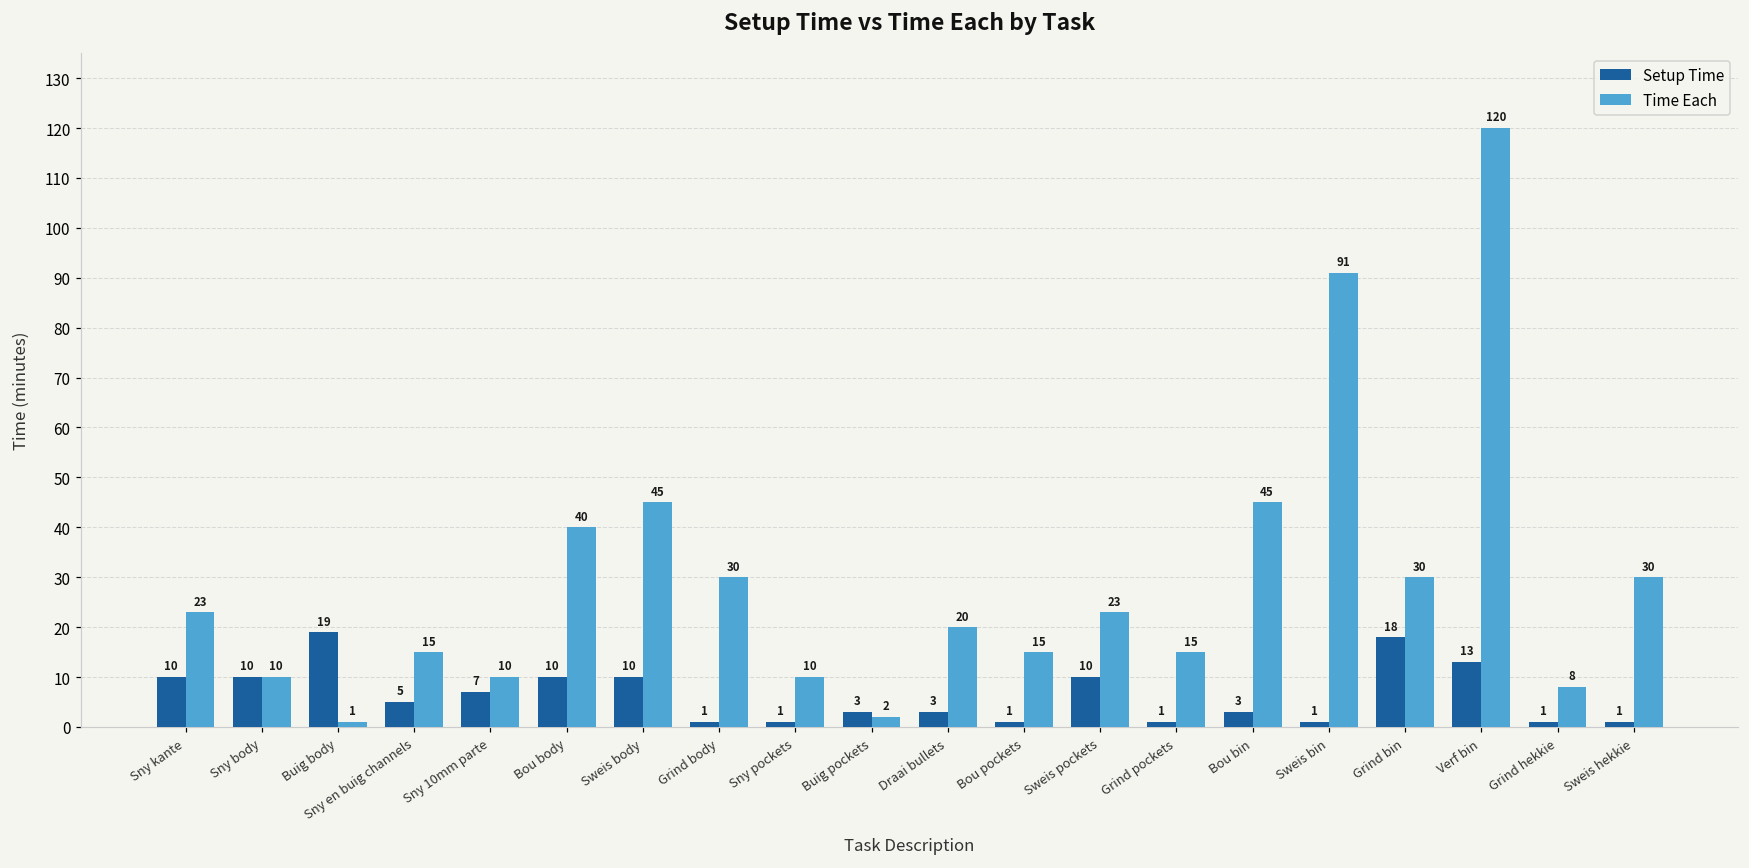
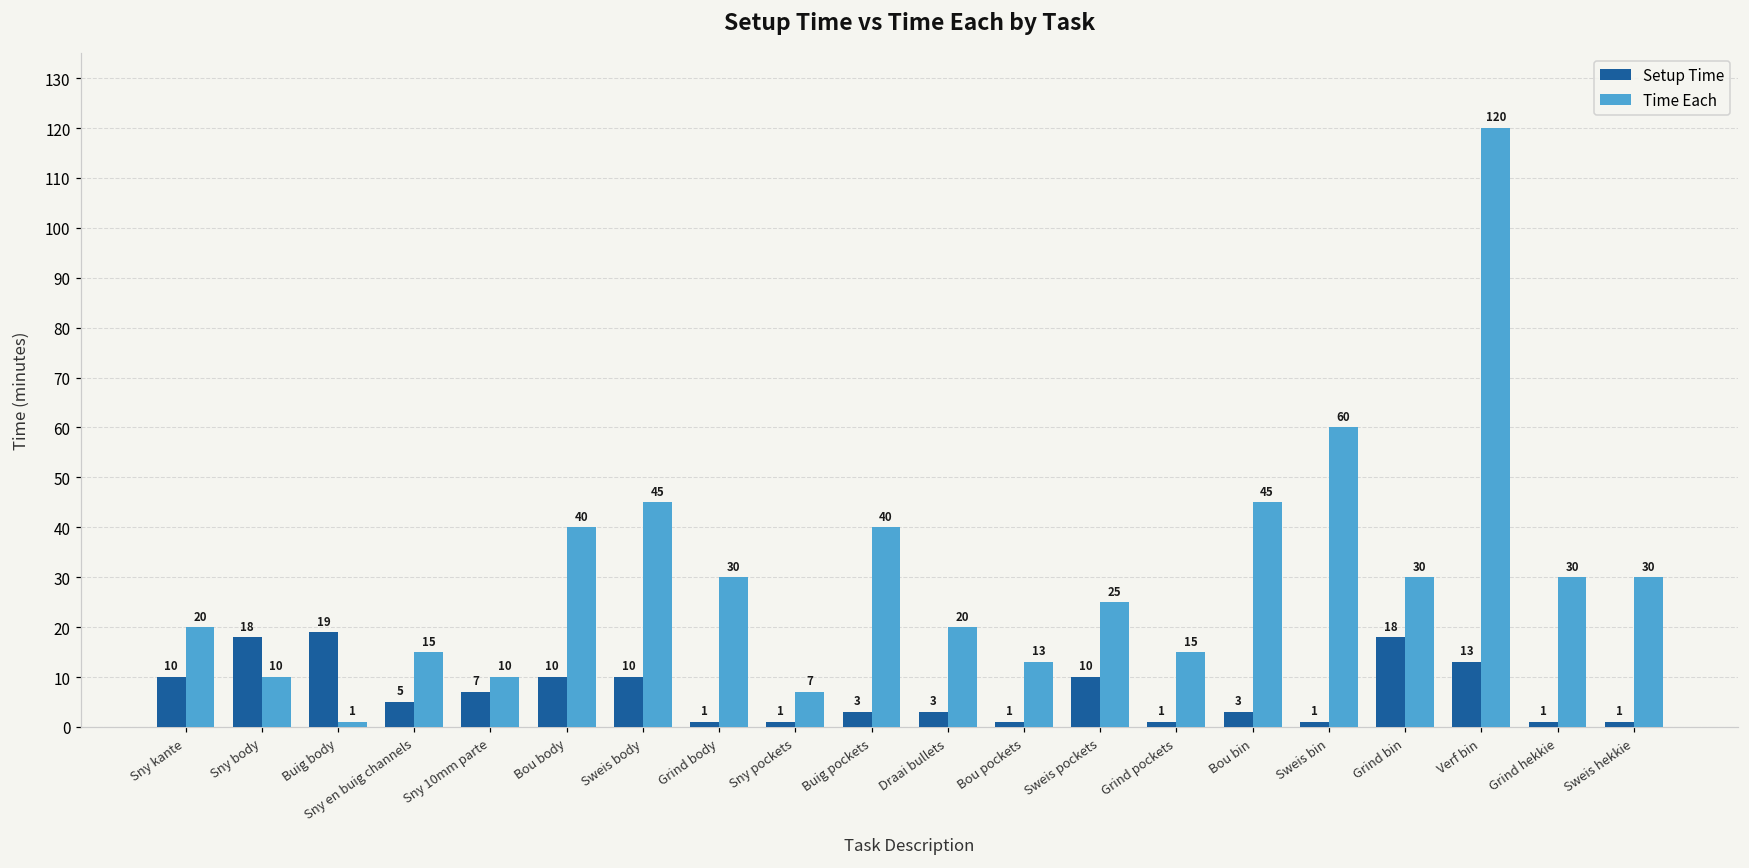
  {
    "Setup Time": {
      "Sny kante": 10,
-     "Sny body": 10,
+     "Sny body": 18,
      "Buig body": 19,
      "Sny en buig channels": 5,
      "Sny 10mm parte": 7,
      "Bou body": 10,
      "Sweis body": 10,
      "Grind body": 1,
      "Sny pockets": 1,
      "Buig pockets": 3,
      "Draai bullets": 3,
      "Bou pockets": 1,
      "Sweis pockets": 10,
      "Grind pockets": 1,
      "Bou bin": 3,
      "Sweis bin": 1,
      "Grind bin": 18,
      "Verf bin": 13,
      "Grind hekkie": 1,
      "Sweis hekkie": 1
    },
    "Time Each": {
-     "Sny kante": 23,
+     "Sny kante": 20,
      "Sny body": 10,
      "Buig body": 1,
      "Sny en buig channels": 15,
      "Sny 10mm parte": 10,
      "Bou body": 40,
      "Sweis body": 45,
      "Grind body": 30,
-     "Sny pockets": 10,
-     "Buig pockets": 2,
+     "Sny pockets": 7,
+     "Buig pockets": 40,
      "Draai bullets": 20,
-     "Bou pockets": 15,
-     "Sweis pockets": 23,
+     "Bou pockets": 13,
+     "Sweis pockets": 25,
      "Grind pockets": 15,
      "Bou bin": 45,
-     "Sweis bin": 91,
+     "Sweis bin": 60,
      "Grind bin": 30,
      "Verf bin": 120,
-     "Grind hekkie": 8,
+     "Grind hekkie": 30,
      "Sweis hekkie": 30
    }
  }
